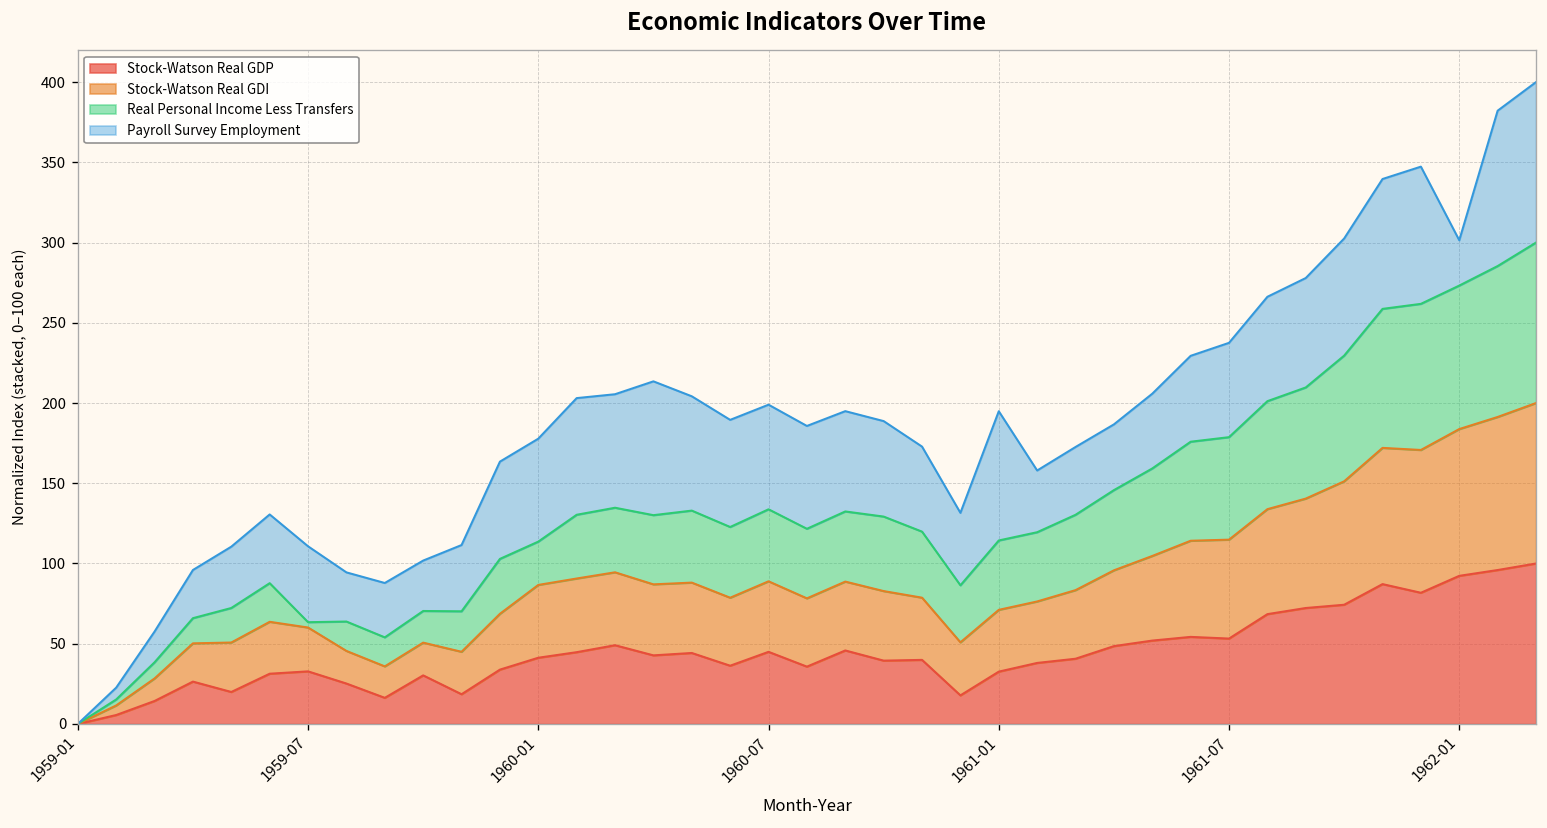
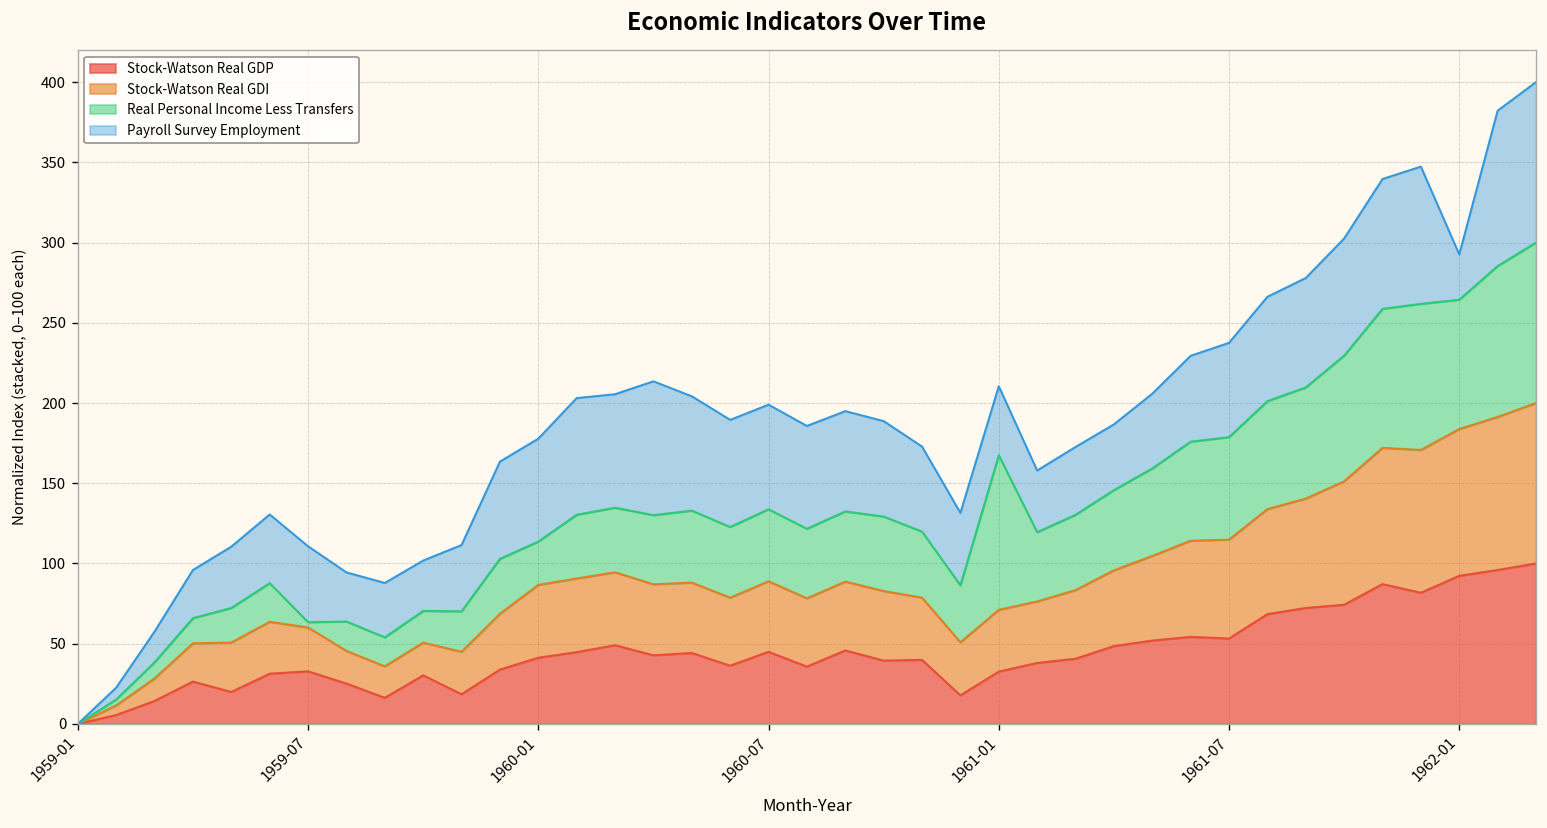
  {
    "Real Personal Income Less Transfers": {
      "1959-07": 3,
      "1960-01": 27,
      "1960-07": 45,
-     "1961-01": 43,
+     "1961-01": 96,
      "1961-07": 64,
-     "1962-01": 89
+     "1962-01": 81
    },
    "Payroll Survey Employment": {
      "1959-07": 47,
      "1960-01": 64,
      "1960-07": 65,
-     "1961-01": 81,
+     "1961-01": 43,
      "1961-07": 59,
      "1962-01": 28
    }
  }
